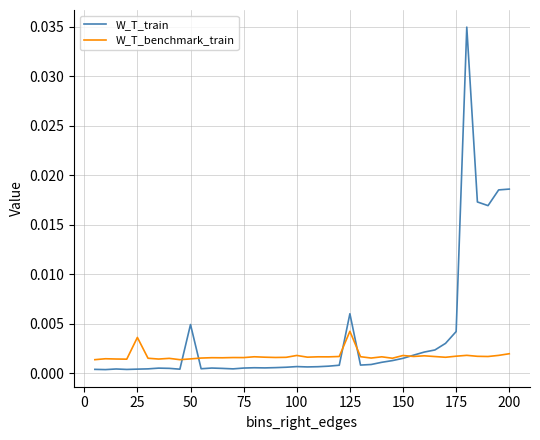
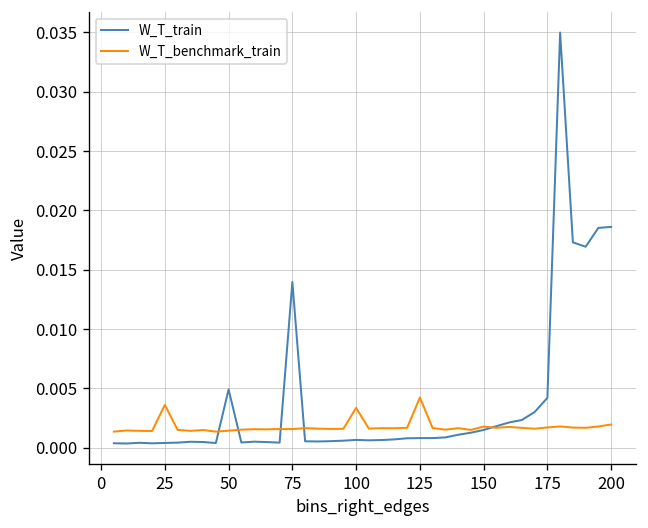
  {
    "W_T_train": {
      "25": 0.000,
      "50": 0.005,
-     "75": 0.001,
+     "75": 0.014,
      "100": 0.001,
-     "125": 0.006,
+     "125": 0.001,
      "150": 0.001,
      "175": 0.004,
      "200": 0.019
    },
    "W_T_benchmark_train": {
      "25": 0.004,
      "50": 0.001,
      "75": 0.002,
-     "100": 0.002,
+     "100": 0.003,
      "125": 0.004,
      "150": 0.002,
      "175": 0.002,
      "200": 0.002
    }
  }
